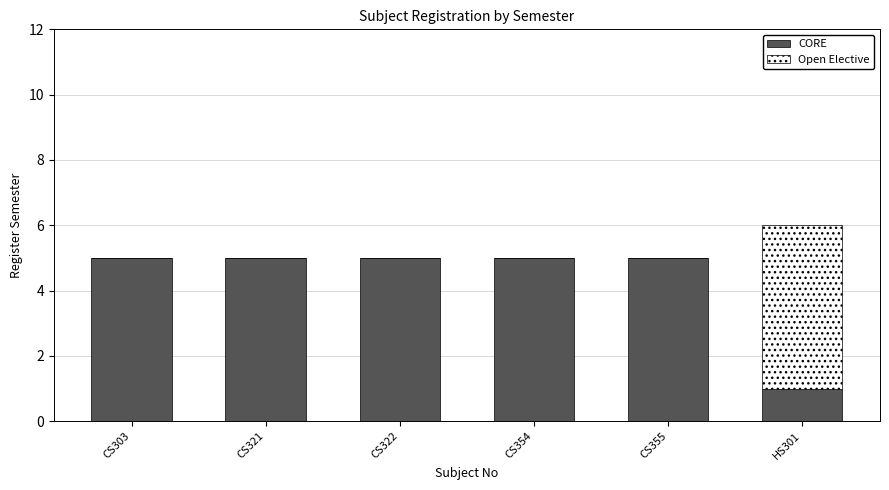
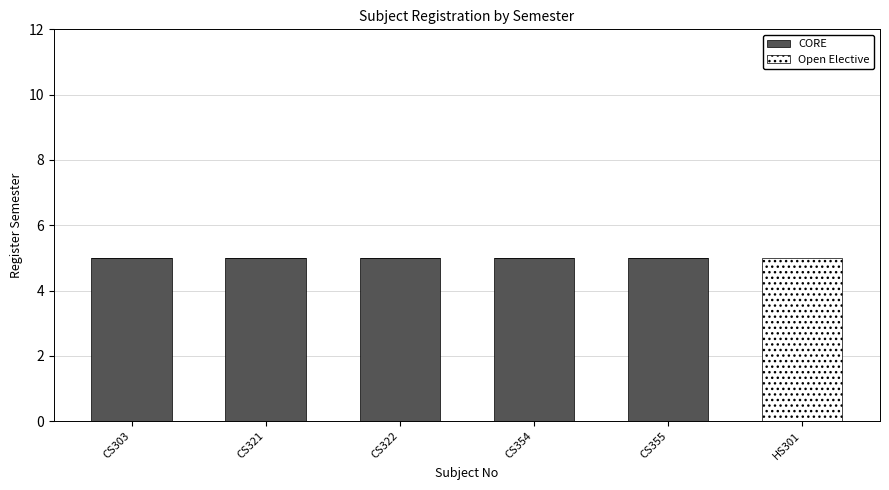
  {
    "CORE": {
      "CS303": 5,
      "CS321": 5,
      "CS322": 5,
      "CS354": 5,
      "CS355": 5,
-     "HS301": 1
+     "HS301": 0
    }
  }
